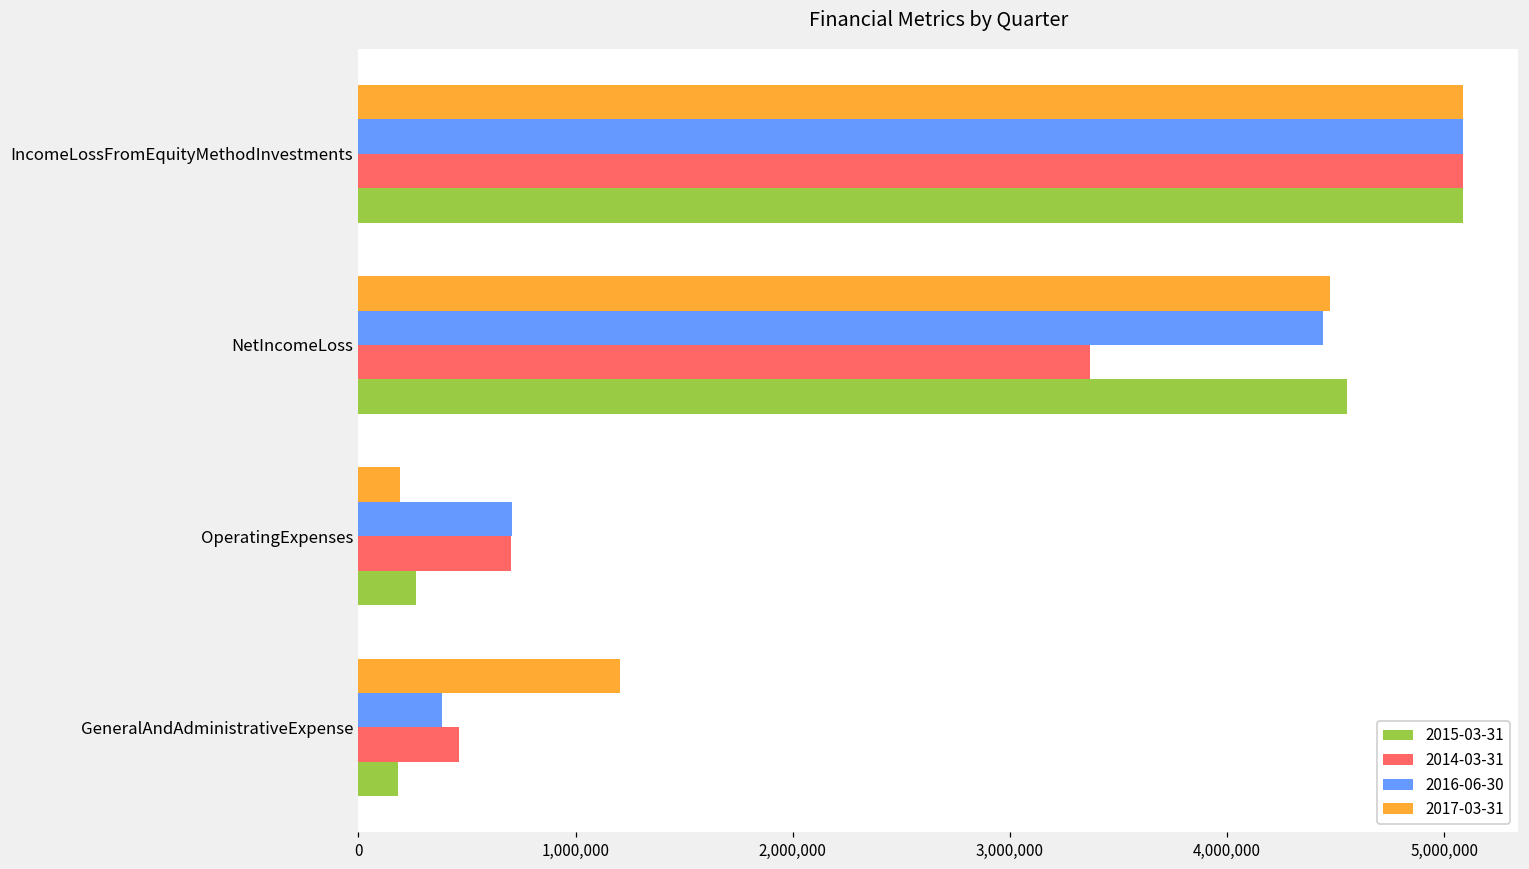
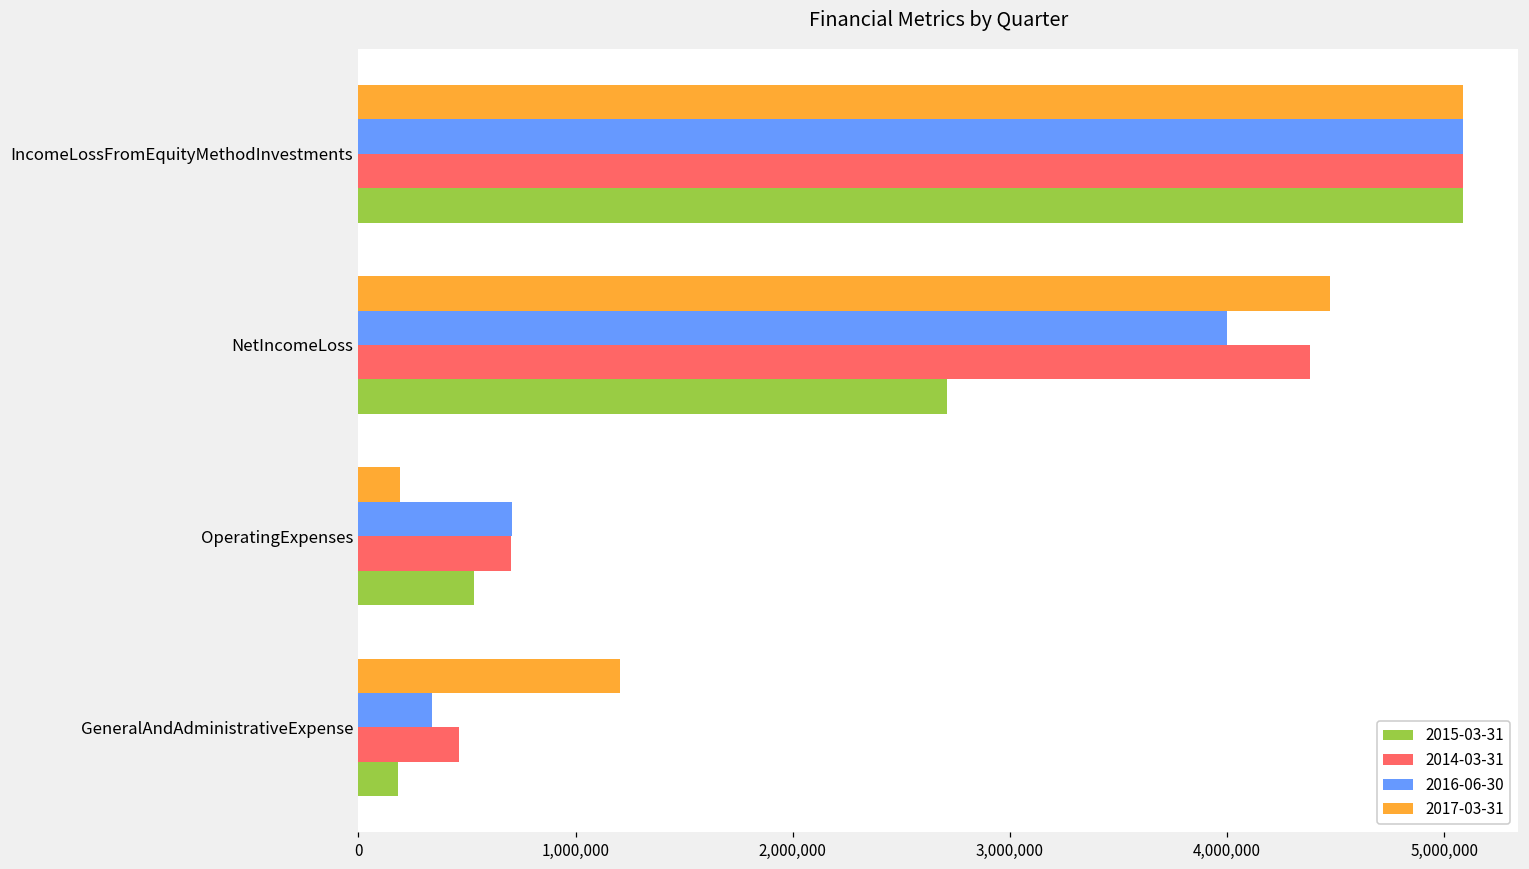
  {
    "2015-03-31": {
      "IncomeLossFromEquityMethodInvestments": "5,080,000",
-     "NetIncomeLoss": "4,550,000",
-     "OperatingExpenses": "270,000",
+     "NetIncomeLoss": "2,710,000",
+     "OperatingExpenses": "530,000",
      "GeneralAndAdministrativeExpense": "180,000"
    },
    "2014-03-31": {
      "IncomeLossFromEquityMethodInvestments": "5,080,000",
-     "NetIncomeLoss": "3,370,000",
+     "NetIncomeLoss": "4,380,000",
      "OperatingExpenses": "700,000",
      "GeneralAndAdministrativeExpense": "460,000"
    },
    "2016-06-30": {
      "IncomeLossFromEquityMethodInvestments": "5,090,000",
-     "NetIncomeLoss": "4,440,000",
+     "NetIncomeLoss": "4,000,000",
      "OperatingExpenses": "710,000",
-     "GeneralAndAdministrativeExpense": "390,000"
+     "GeneralAndAdministrativeExpense": "340,000"
    },
    "2017-03-31": {
      "IncomeLossFromEquityMethodInvestments": "5,080,000",
      "NetIncomeLoss": "4,470,000",
      "OperatingExpenses": "190,000",
      "GeneralAndAdministrativeExpense": "1,210,000"
    }
  }
